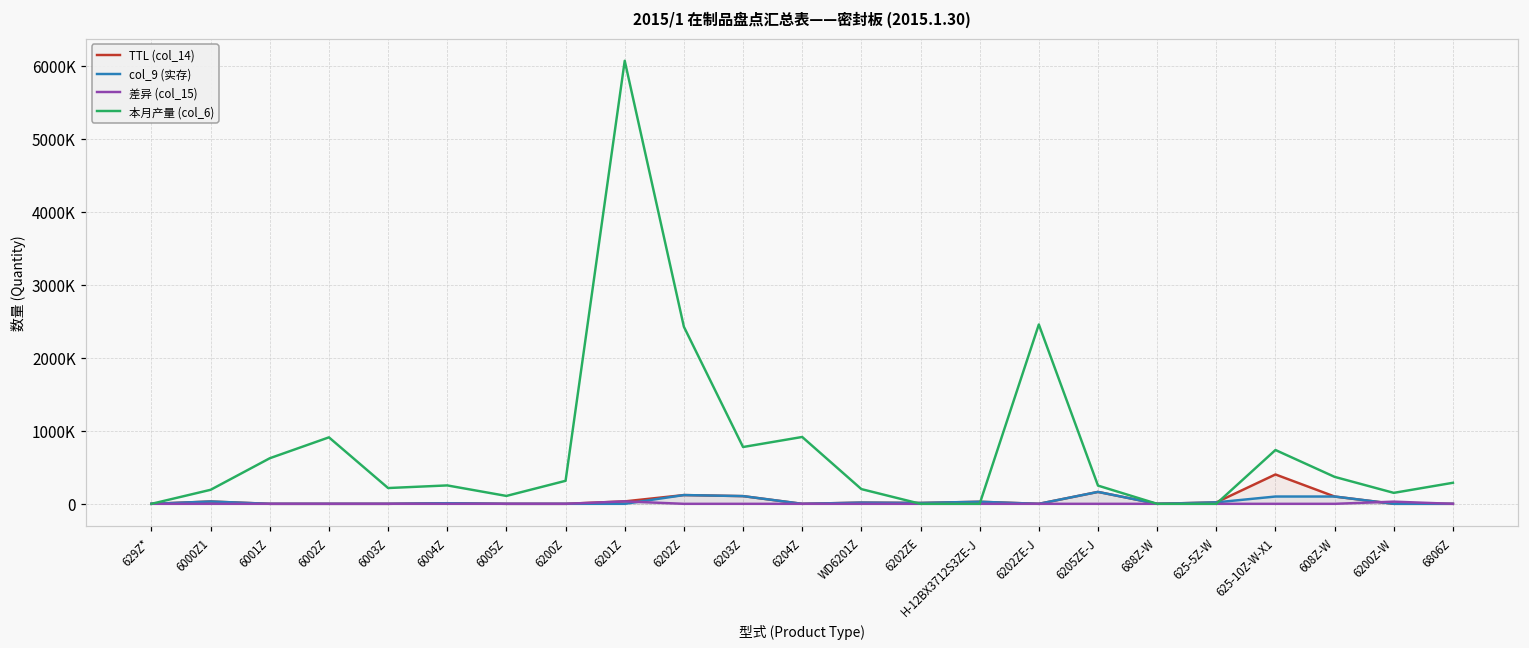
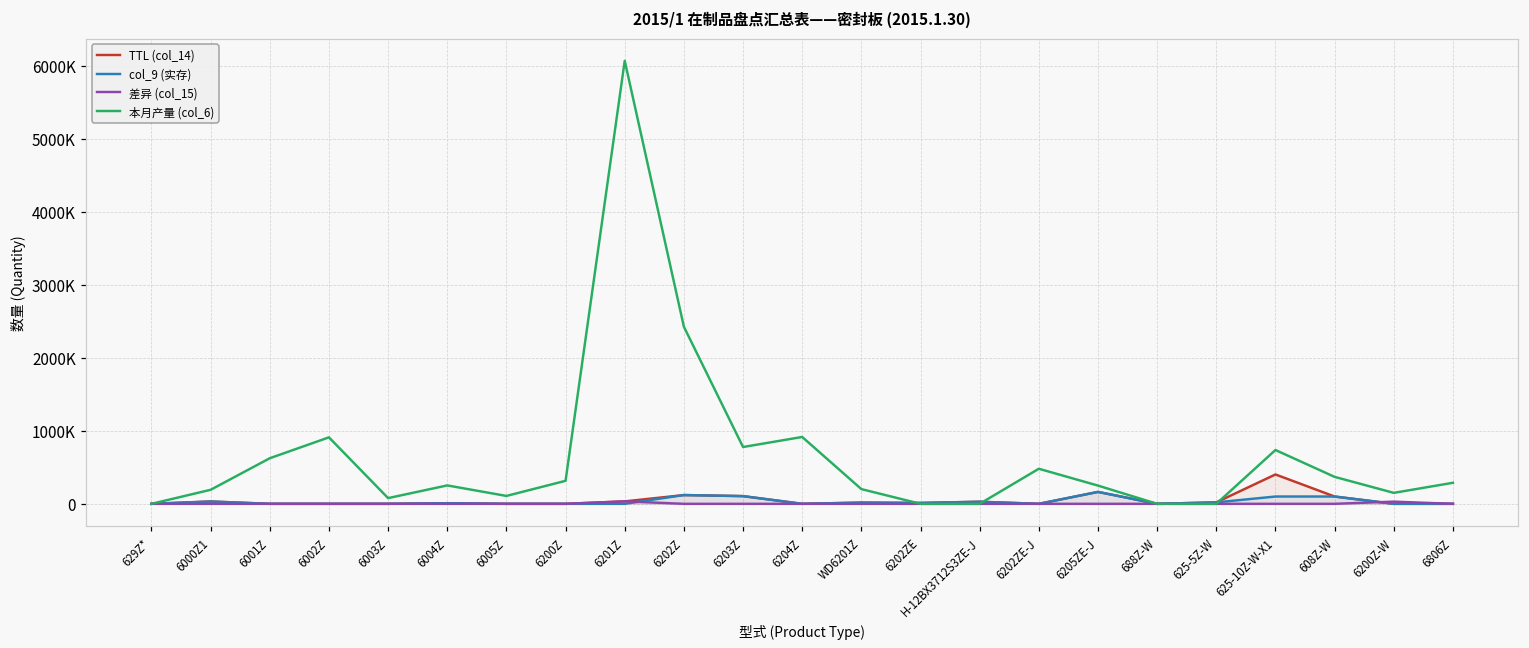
  {
    "TTL (col_14)": {
      "625-10Z-W-X1": 400000
    },
    "col_9 (实存)": {
      "625-10Z-W-X1": 100000
    },
    "差异 (col_15)": {
      "6202Z": 0,
      "6203Z": 0,
      "6205ZE-J": 0,
      "625-10Z-W-X1": 0,
      "608Z-W": 0
    },
    "本月产量 (col_6)": {
      "6000Z1": 200000,
      "6001Z": 600000,
      "6002Z": 900000,
-     "6003Z": 200000,
+     "6003Z": 100000,
      "6004Z": 300000,
      "6005Z": 100000,
      "6200Z": 300000,
      "6201Z": 6100000,
      "6202Z": 2400000,
      "6203Z": 800000,
      "6204Z": 900000,
      "WD6201Z": 200000,
-     "6202ZE-J": 2500000,
+     "6202ZE-J": 500000,
      "6205ZE-J": 200000,
      "625-10Z-W-X1": 700000,
      "608Z-W": 400000,
      "6200Z-W": 200000,
      "6806Z": 300000
    }
  }
